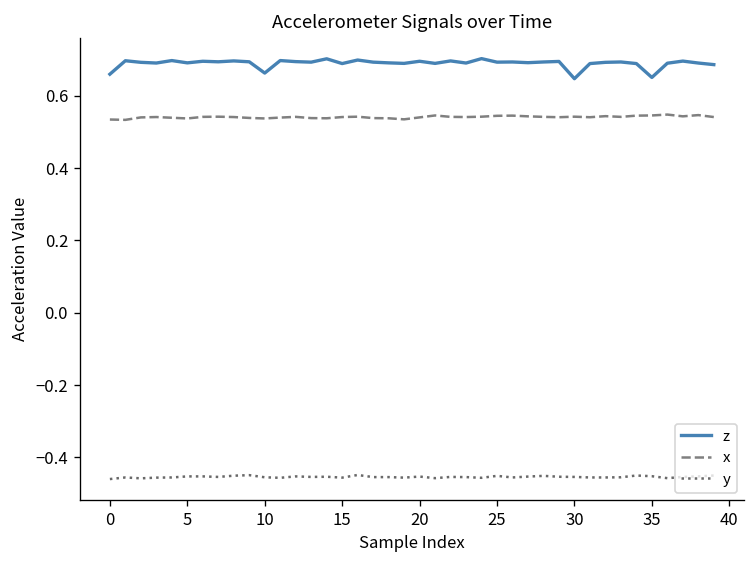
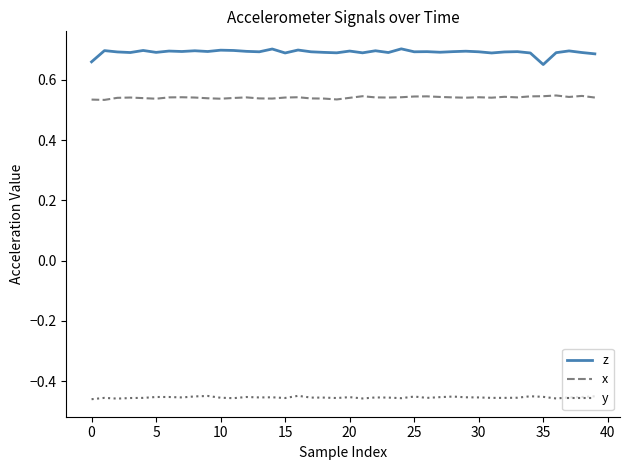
  {
    "z": {
      "0": 0.66,
      "5": 0.69,
-     "10": 0.66,
+     "10": 0.70,
      "15": 0.69,
      "20": 0.70,
      "25": 0.69,
-     "30": 0.65,
+     "30": 0.69,
      "35": 0.65
    }
  }
